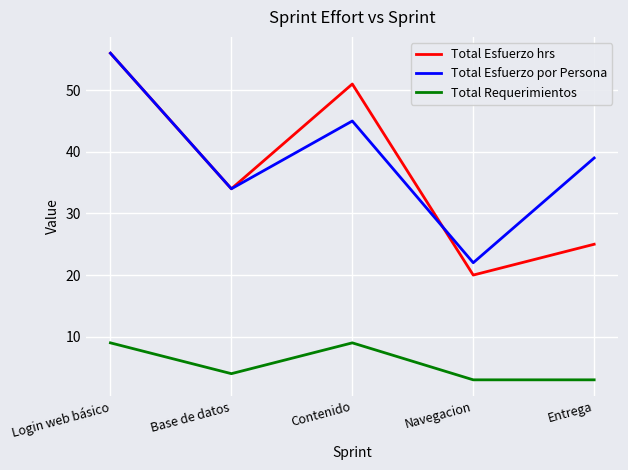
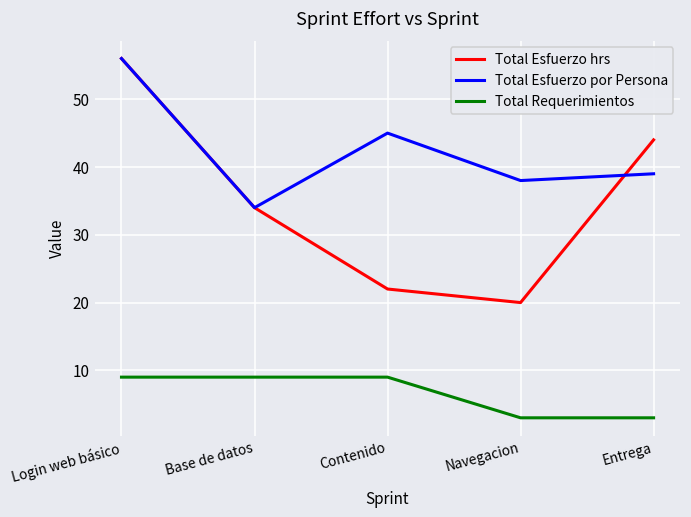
  {
    "Total Esfuerzo hrs": {
-     "Contenido": 51,
+     "Contenido": 22,
      "Navegacion": 20,
-     "Entrega": 25
+     "Entrega": 44
    },
    "Total Esfuerzo por Persona": {
      "Contenido": 45,
-     "Navegacion": 22,
+     "Navegacion": 38,
      "Entrega": 39
    },
    "Total Requerimientos": {
      "Login web básico": 9,
-     "Base de datos": 4,
+     "Base de datos": 9,
      "Contenido": 9,
      "Navegacion": 3,
      "Entrega": 3
    }
  }
